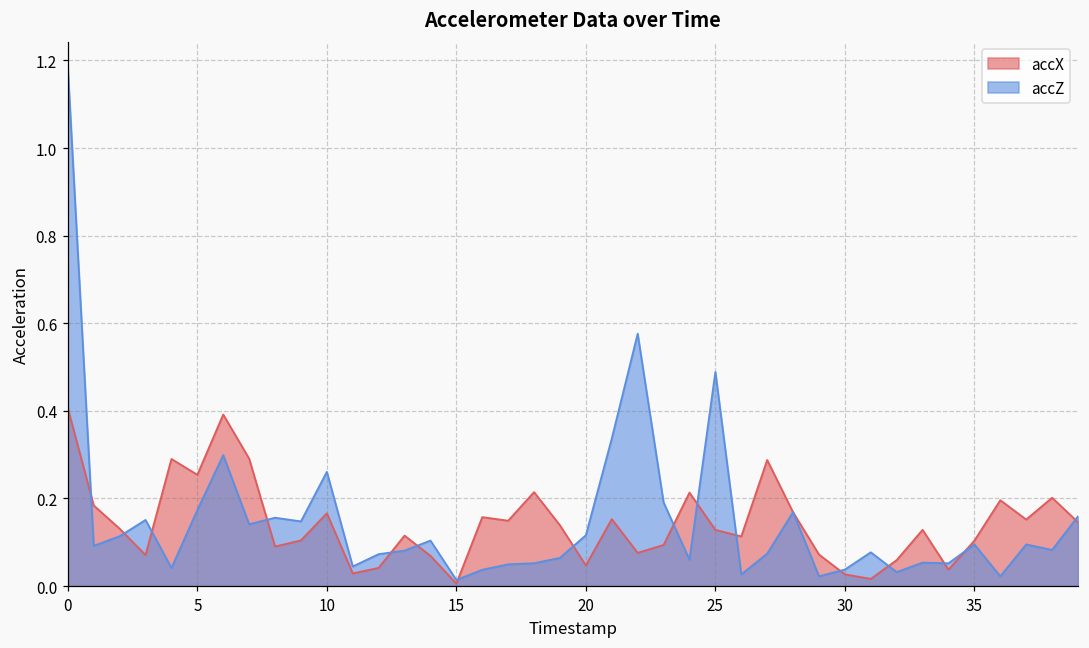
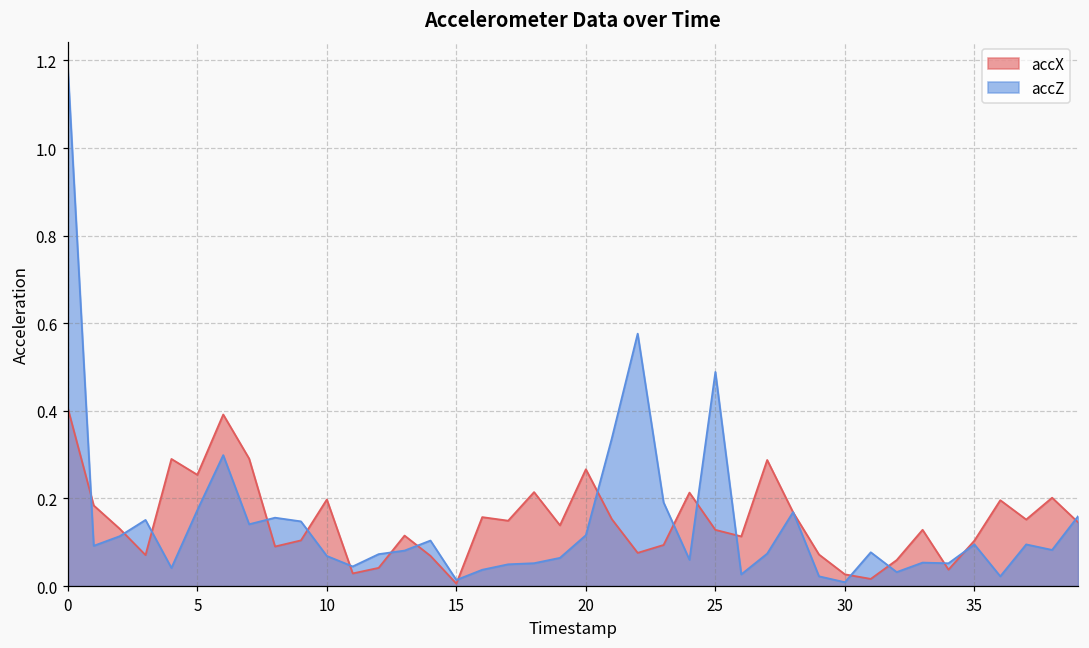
  {
    "accX": {
      "0": 0.41,
      "5": 0.25,
-     "10": 0.17,
+     "10": 0.20,
      "15": 0.01,
-     "20": 0.05,
+     "20": 0.27,
      "25": 0.13,
      "30": 0.03,
      "35": 0.10
    },
    "accZ": {
      "0": 1.18,
      "5": 0.17,
-     "10": 0.26,
+     "10": 0.07,
      "15": 0.01,
      "20": 0.12,
      "25": 0.49,
-     "30": 0.04,
+     "30": 0.01,
      "35": 0.10
    }
  }
